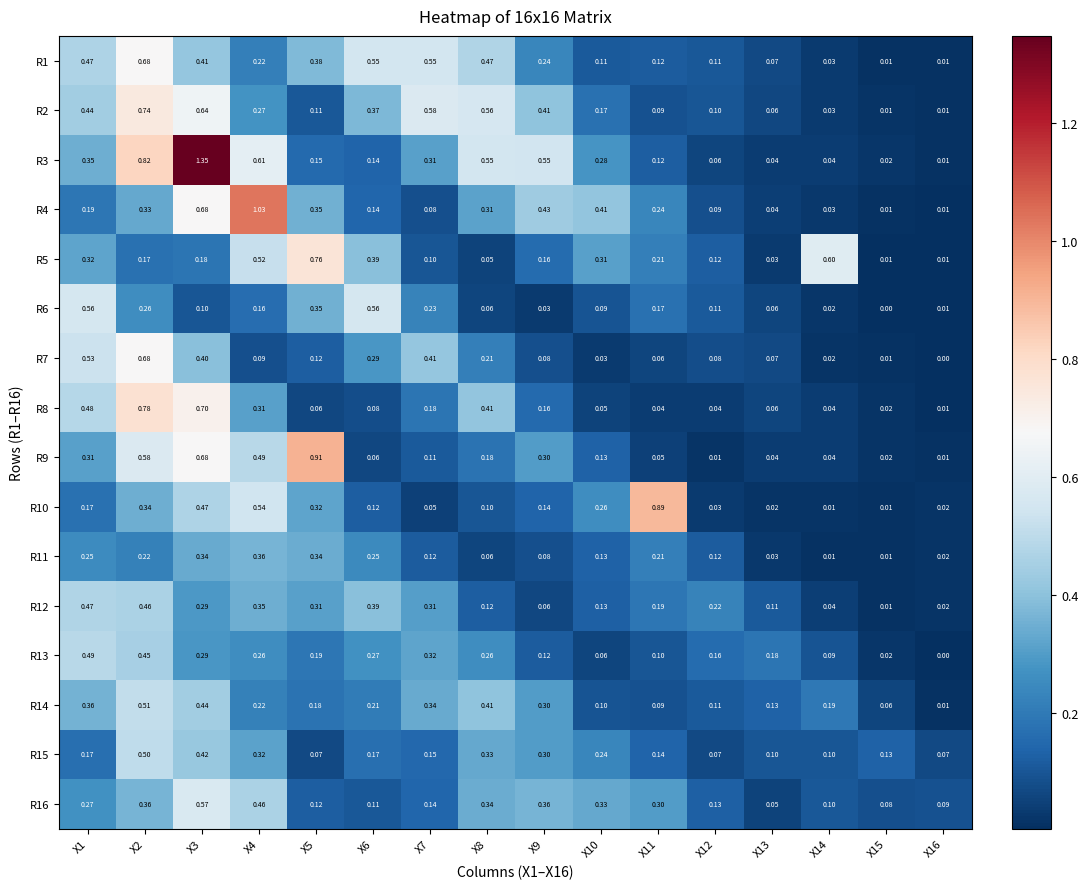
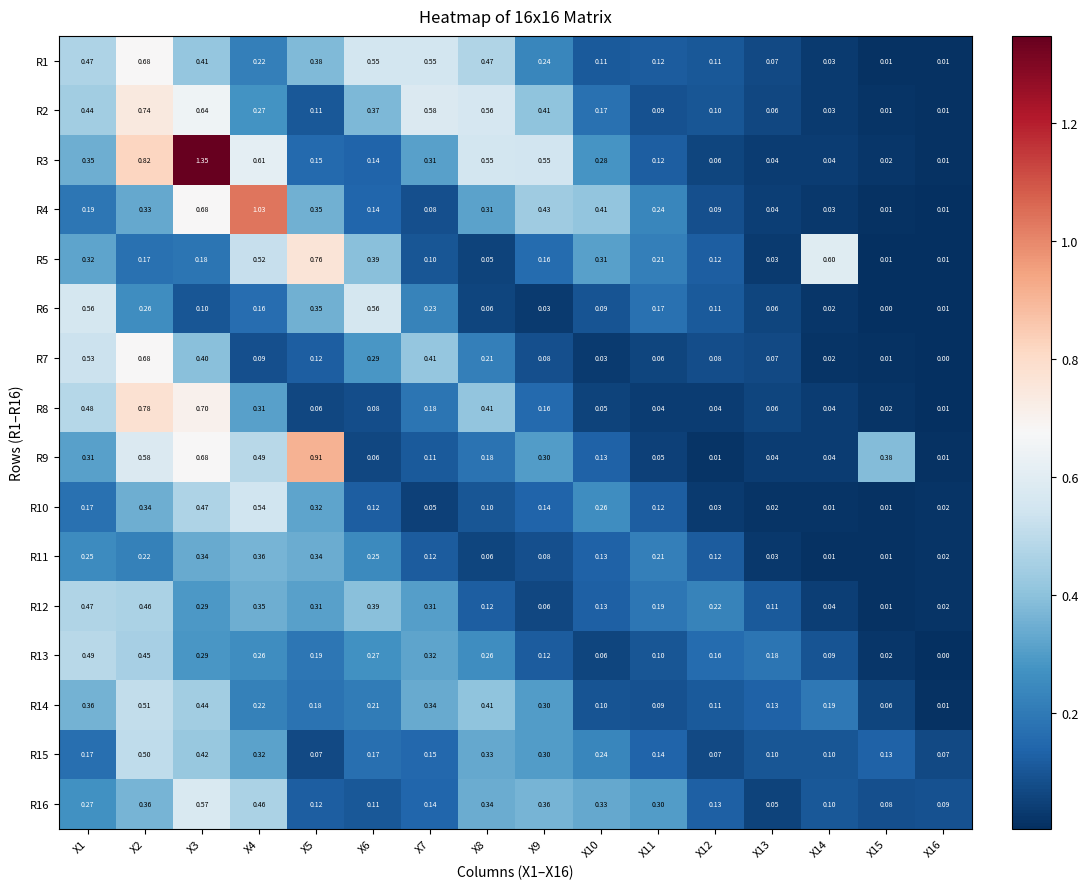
  {
    "R9": {
      "X1": 0.31,
      "X2": 0.58,
      "X3": 0.68,
      "X4": 0.49,
      "X5": 0.91,
      "X6": 0.06,
      "X7": 0.11,
      "X8": 0.18,
      "X9": 0.30,
      "X10": 0.13,
      "X11": 0.05,
      "X12": 0.01,
      "X13": 0.04,
      "X14": 0.04,
-     "X15": 0.02,
+     "X15": 0.38,
      "X16": 0.01
    },
    "R10": {
      "X1": 0.17,
      "X2": 0.34,
      "X3": 0.47,
      "X4": 0.54,
      "X5": 0.32,
      "X6": 0.12,
      "X7": 0.05,
      "X8": 0.10,
      "X9": 0.14,
      "X10": 0.26,
-     "X11": 0.89,
+     "X11": 0.12,
      "X12": 0.03,
      "X13": 0.02,
      "X14": 0.01,
      "X15": 0.01,
      "X16": 0.02
    }
  }
